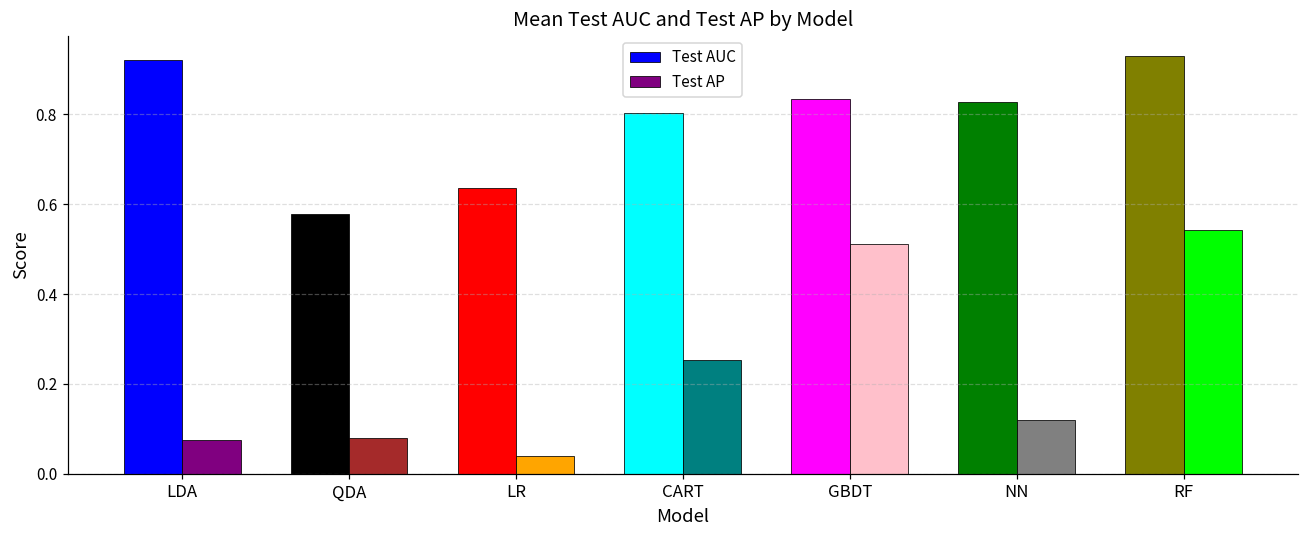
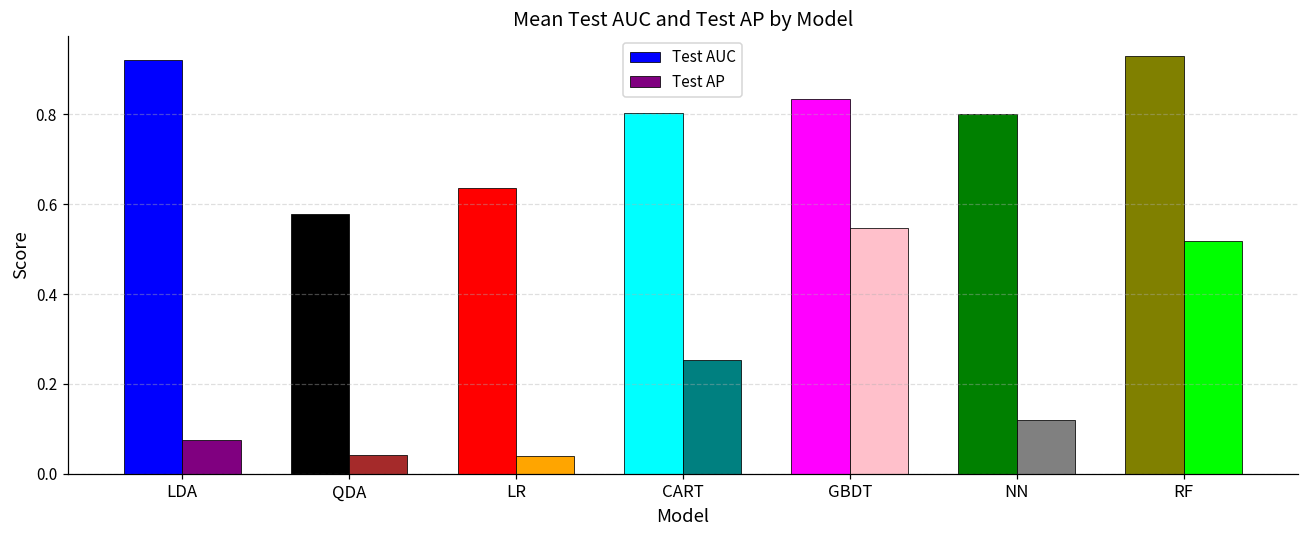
  {
    "Test AUC": {
      "LDA": 0.92,
      "QDA": 0.58,
      "LR": 0.64,
      "CART": 0.80,
      "GBDT": 0.83,
-     "NN": 0.83,
+     "NN": 0.80,
      "RF": 0.93
    },
    "Test AP": {
      "LDA": 0.08,
-     "QDA": 0.08,
+     "QDA": 0.04,
      "LR": 0.04,
      "CART": 0.25,
-     "GBDT": 0.51,
+     "GBDT": 0.55,
      "NN": 0.12,
-     "RF": 0.54
+     "RF": 0.52
    }
  }
